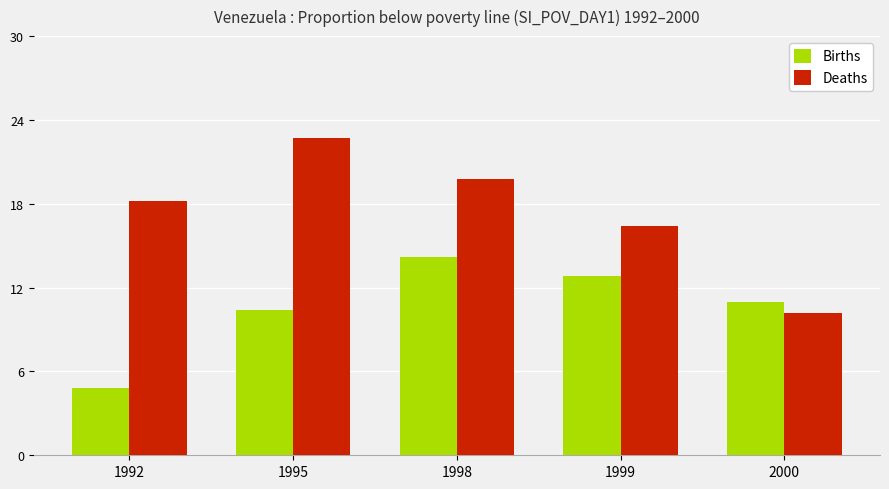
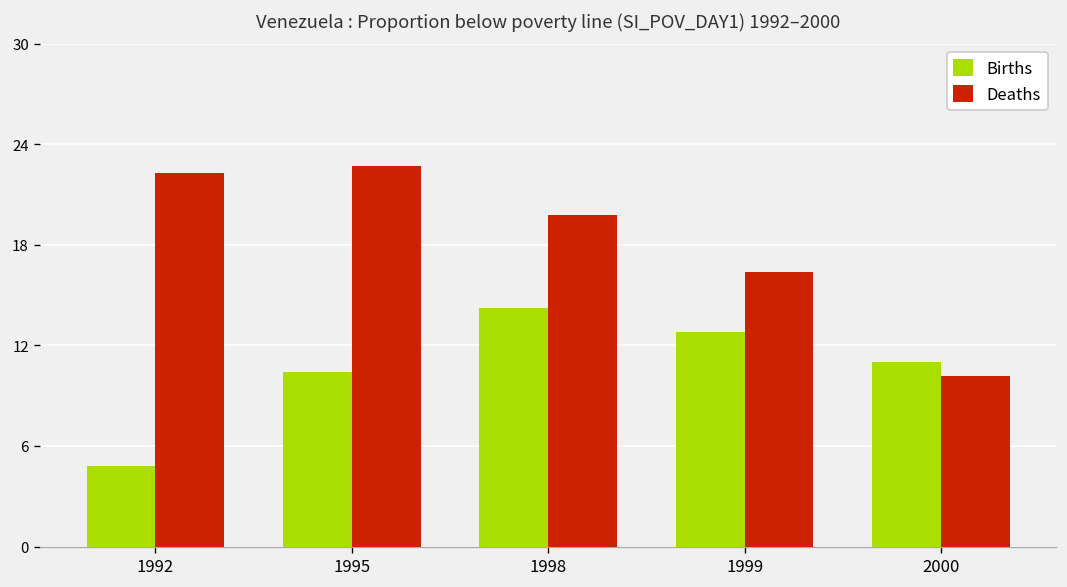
  {
    "Births": {
      "1992": 4.8,
      "1995": 10.4,
      "1998": 14.2,
      "1999": 12.8,
      "2000": 11.0
    },
    "Deaths": {
-     "1992": 18.2,
+     "1992": 22.3,
      "1995": 22.7,
      "1998": 19.8,
      "1999": 16.4,
      "2000": 10.2
    }
  }
